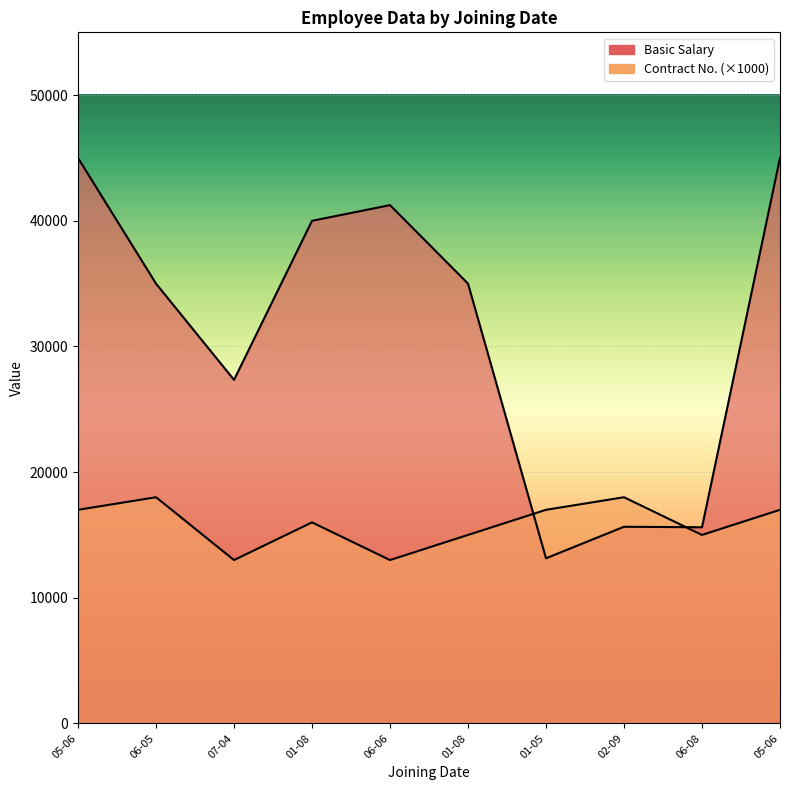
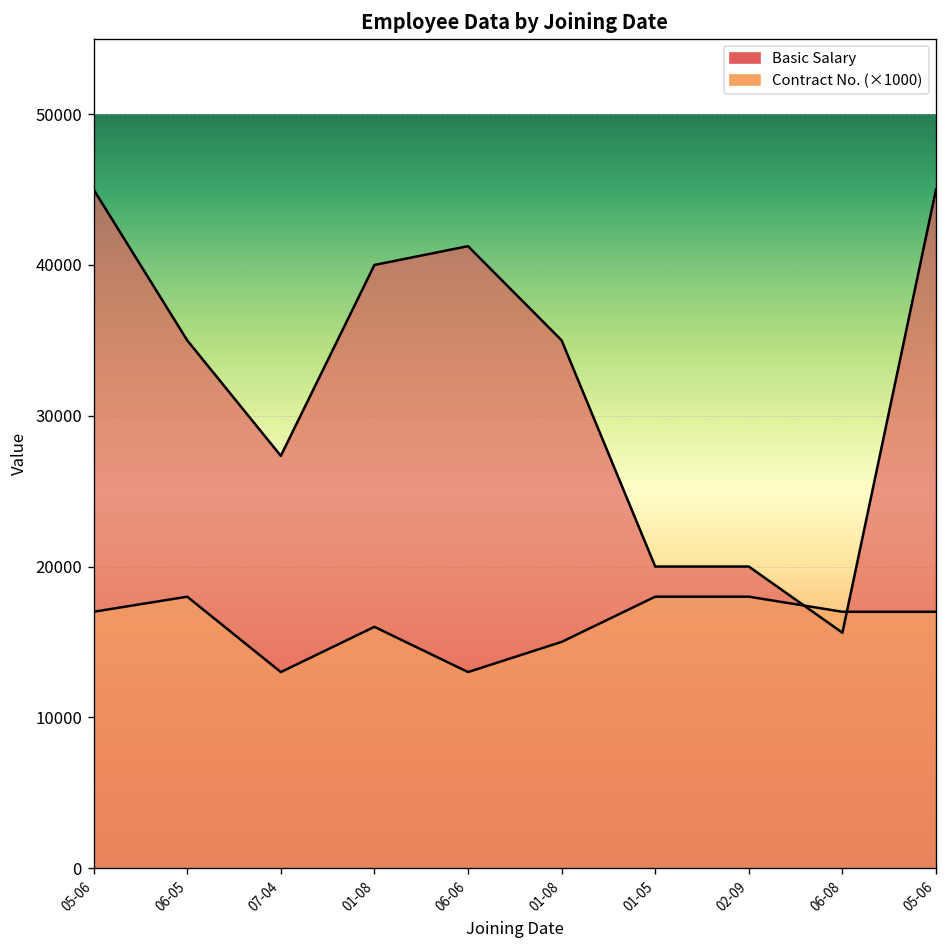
  {
    "Basic Salary": {
      "06-05": 35000,
      "07-04": 27300,
      "06-06": 41200,
-     "01-05": 13100,
-     "02-09": 15700,
+     "01-05": 20000,
+     "02-09": 20000,
      "06-08": 15600
    },
    "Contract No. (×1000)": {
      "06-05": 18000,
      "07-04": 13000,
      "06-06": 13000,
-     "01-05": 17000,
+     "01-05": 18000,
      "02-09": 18000,
-     "06-08": 15000
+     "06-08": 17000
    }
  }
